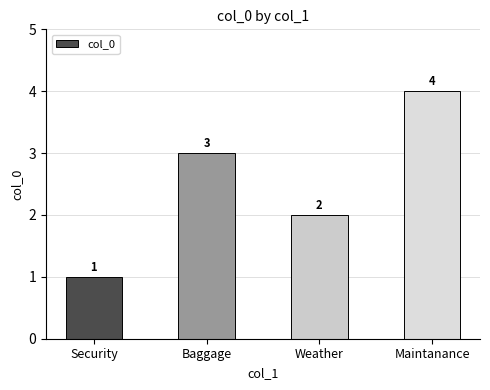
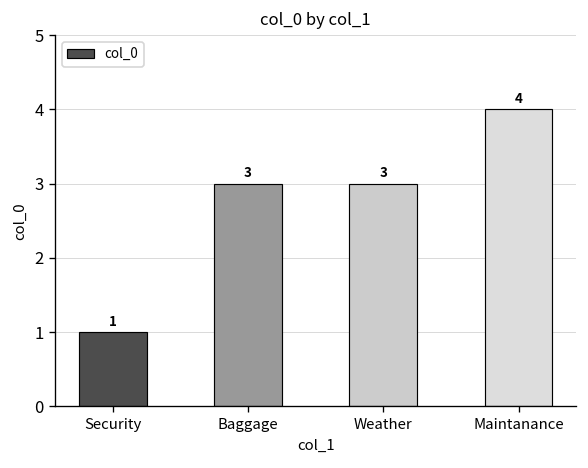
  {
    "Security": 1,
    "Baggage": 3,
-   "Weather": 2,
+   "Weather": 3,
    "Maintanance": 4
  }
